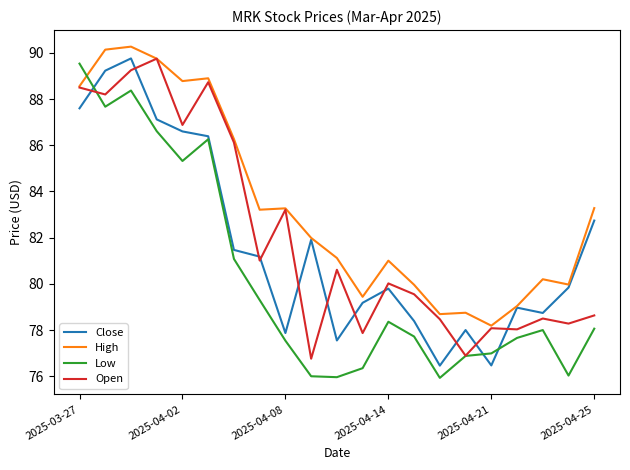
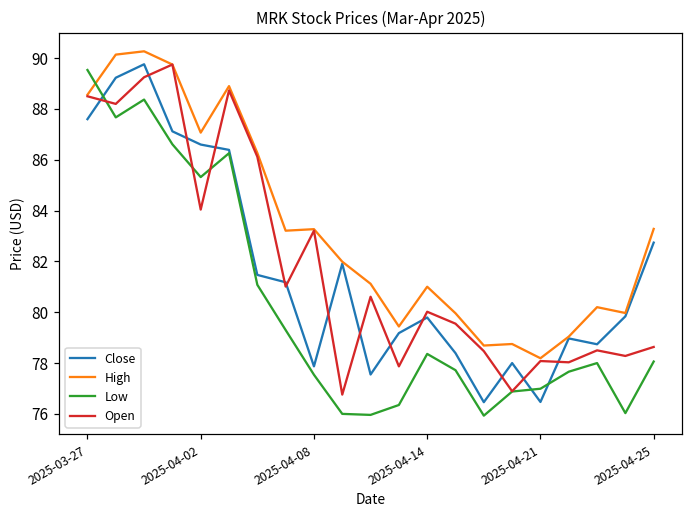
  {
    "Close": {
      "2025-03-27": 87.6,
      "2025-04-02": 86.6,
      "2025-04-08": 77.9,
      "2025-04-14": 79.8,
      "2025-04-21": 76.5,
      "2025-04-25": 82.7
    },
    "High": {
-     "2025-04-02": 88.8,
+     "2025-04-02": 87.1,
      "2025-04-14": 81.0,
      "2025-04-25": 83.3
    },
    "Low": {
      "2025-03-27": 89.5,
      "2025-04-02": 85.3,
      "2025-04-08": 77.5,
      "2025-04-14": 78.4,
      "2025-04-21": 77.0,
      "2025-04-25": 78.1
    },
    "Open": {
-     "2025-04-02": 86.9,
+     "2025-04-02": 84.0,
      "2025-04-14": 80.0,
      "2025-04-25": 78.6
    }
  }
